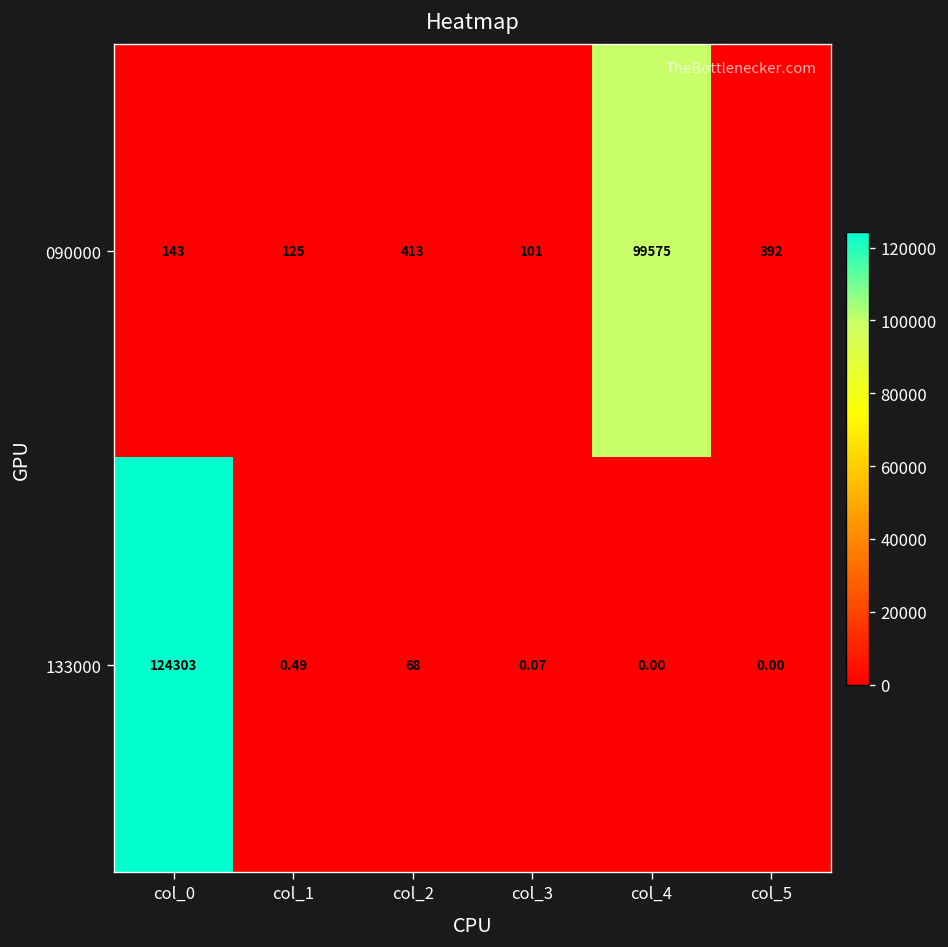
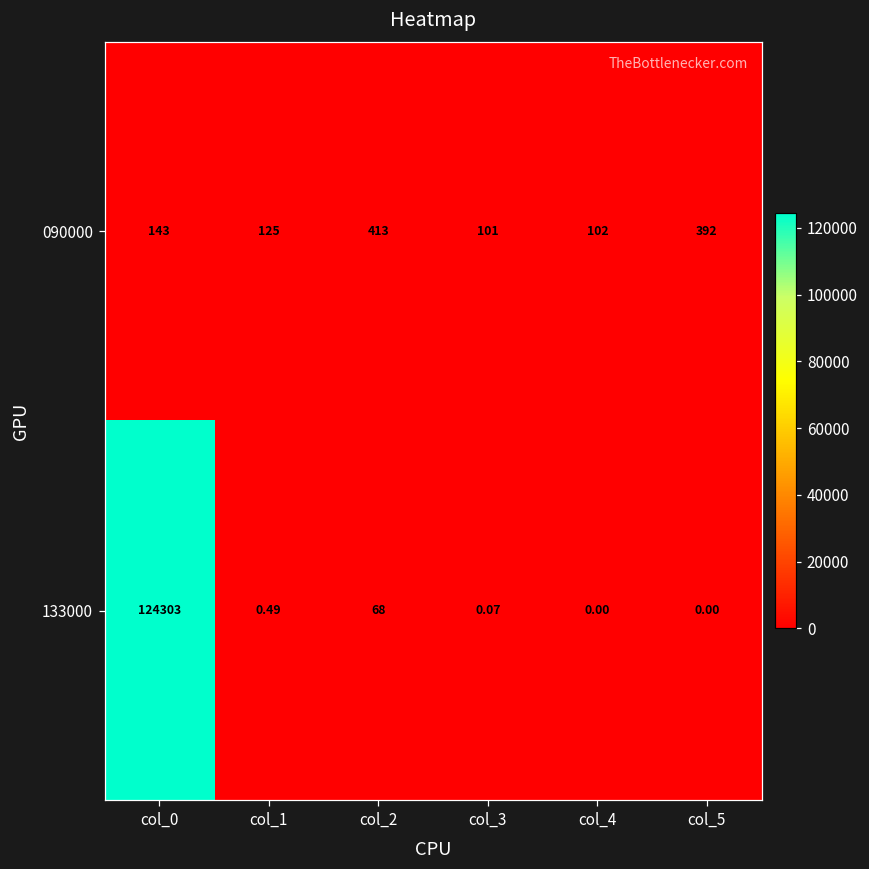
  {
    "090000": {
      "col_0": 143,
      "col_1": 125,
      "col_2": 413,
      "col_3": 101,
-     "col_4": 99575
+     "col_4": 102
    },
    "133000": {
      "col_0": 124303,
      "col_1": 0.49,
      "col_2": 68,
      "col_3": 0.07,
      "col_4": 0.00,
      "col_5": 0.00
    }
  }
